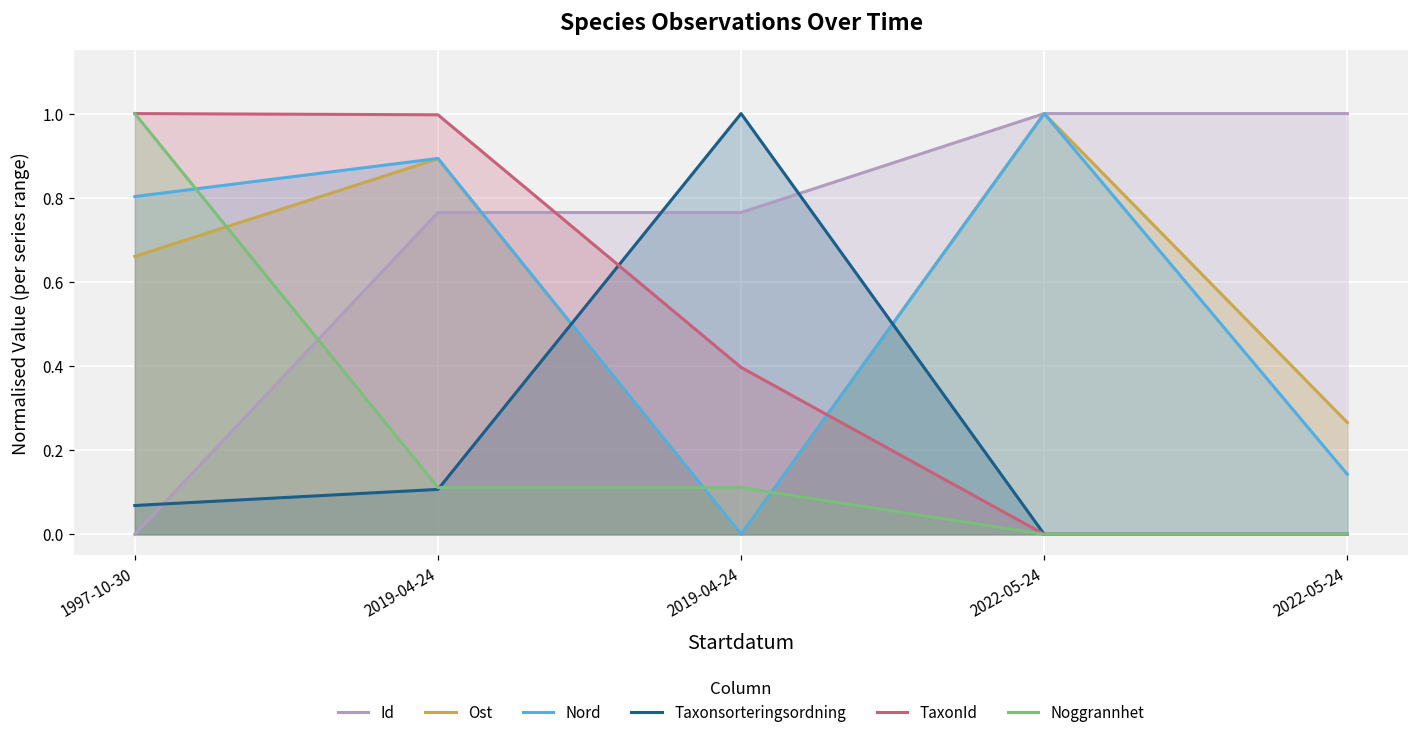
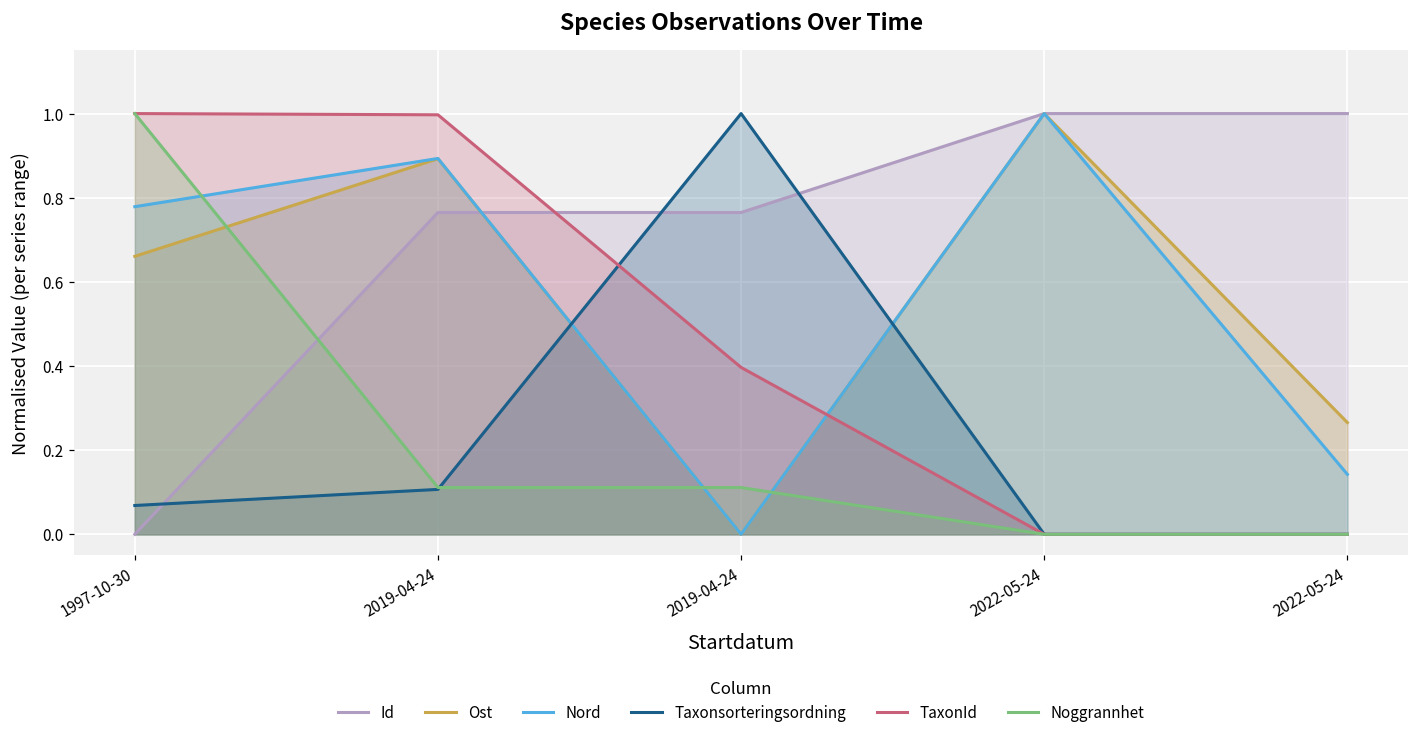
  {
    "Id": {
      "1997-10-30": 0.00
    },
    "Ost": {
      "1997-10-30": 0.66
    },
    "Nord": {
-     "1997-10-30": 0.80
+     "1997-10-30": 0.78
    },
    "Taxonsorteringsordning": {
      "1997-10-30": 0.07
    }
  }
